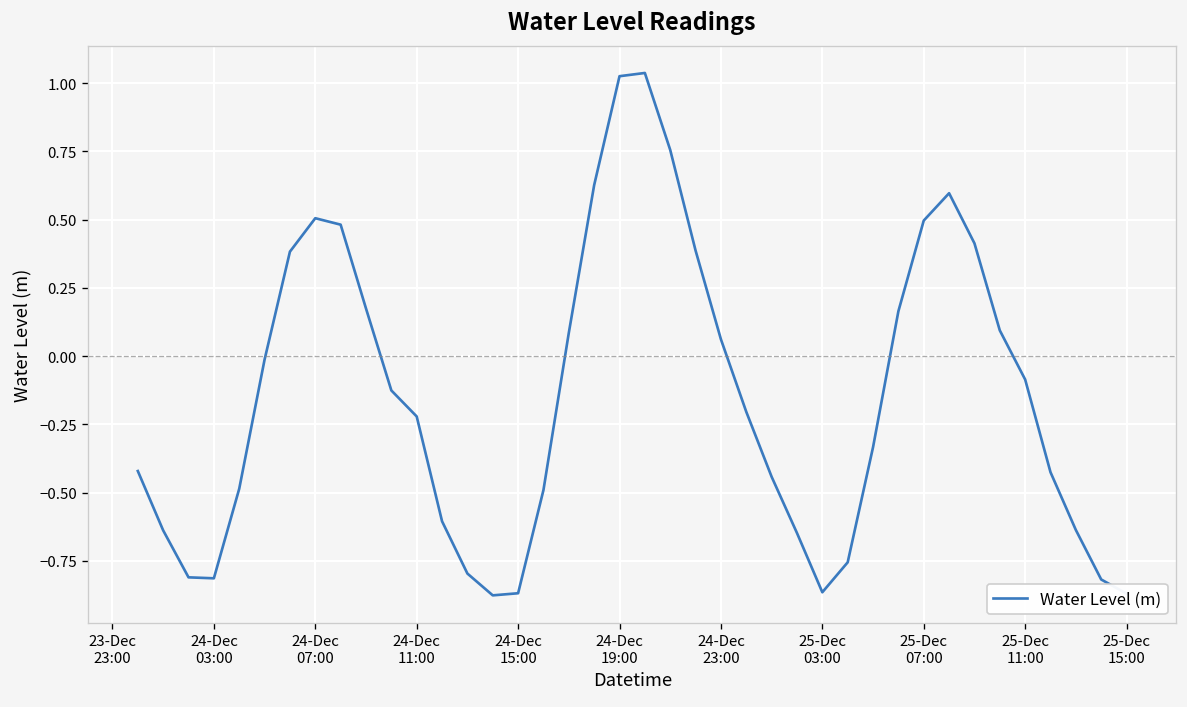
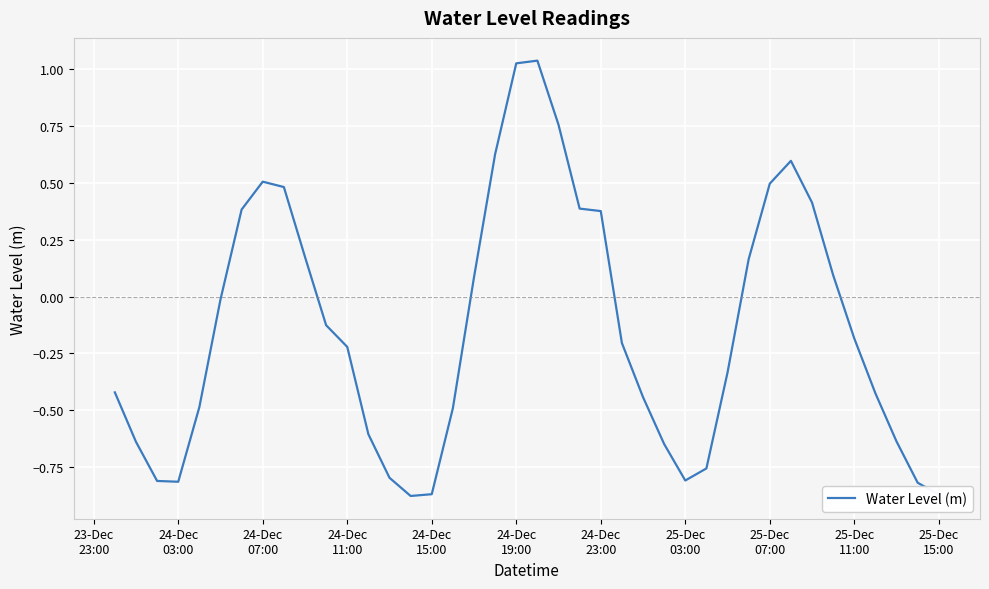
  {
    "24-Dec 03:00": -0.81,
    "24-Dec 07:00": 0.50,
    "24-Dec 11:00": -0.22,
    "24-Dec 15:00": -0.87,
    "24-Dec 19:00": 1.03,
-   "24-Dec 23:00": 0.06,
-   "25-Dec 03:00": -0.87,
+   "24-Dec 23:00": 0.38,
+   "25-Dec 03:00": -0.81,
    "25-Dec 07:00": 0.50,
-   "25-Dec 11:00": -0.09
+   "25-Dec 11:00": -0.18
  }
